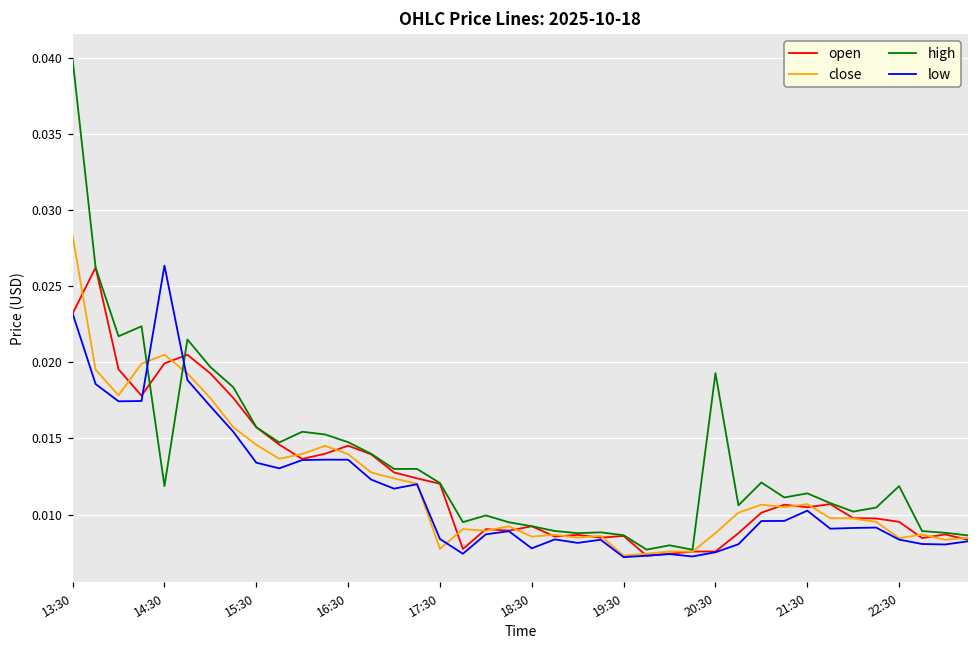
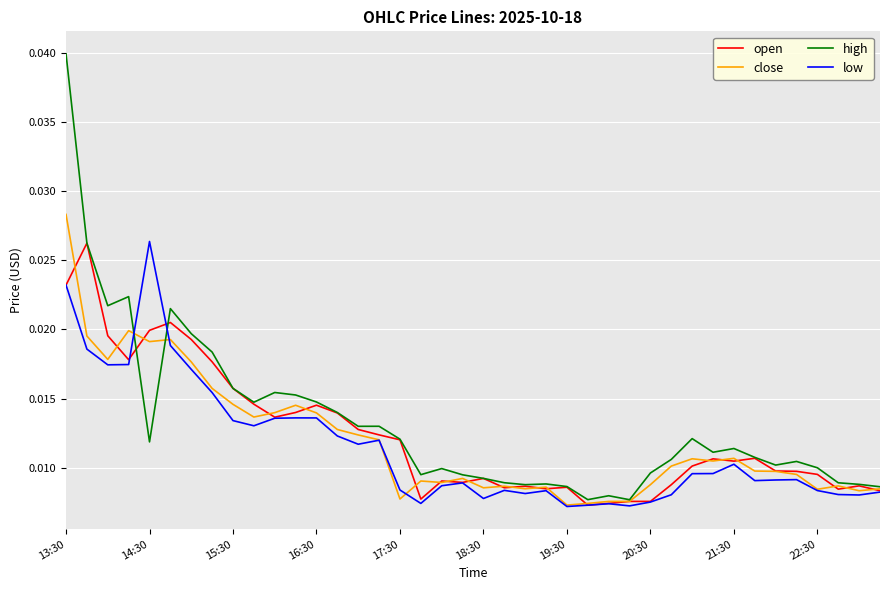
  {
    "open": {
      "14:30": 0.0199,
      "16:30": 0.0145,
      "21:30": 0.0105,
      "22:30": 0.0095
    },
    "close": {
      "13:30": 0.0283,
-     "14:30": 0.0205,
+     "14:30": 0.0191,
      "15:30": 0.0146,
      "16:30": 0.0140,
      "17:30": 0.0077,
      "18:30": 0.0086,
      "20:30": 0.0088,
      "21:30": 0.0107
    },
    "high": {
      "13:30": 0.0399,
      "14:30": 0.0119,
      "16:30": 0.0148,
-     "20:30": 0.0193,
+     "20:30": 0.0096,
      "21:30": 0.0114,
-     "22:30": 0.0119
+     "22:30": 0.0100
    },
    "low": {
      "14:30": 0.0263,
      "15:30": 0.0134,
      "16:30": 0.0136,
      "17:30": 0.0084,
      "18:30": 0.0078,
      "21:30": 0.0103
    }
  }
